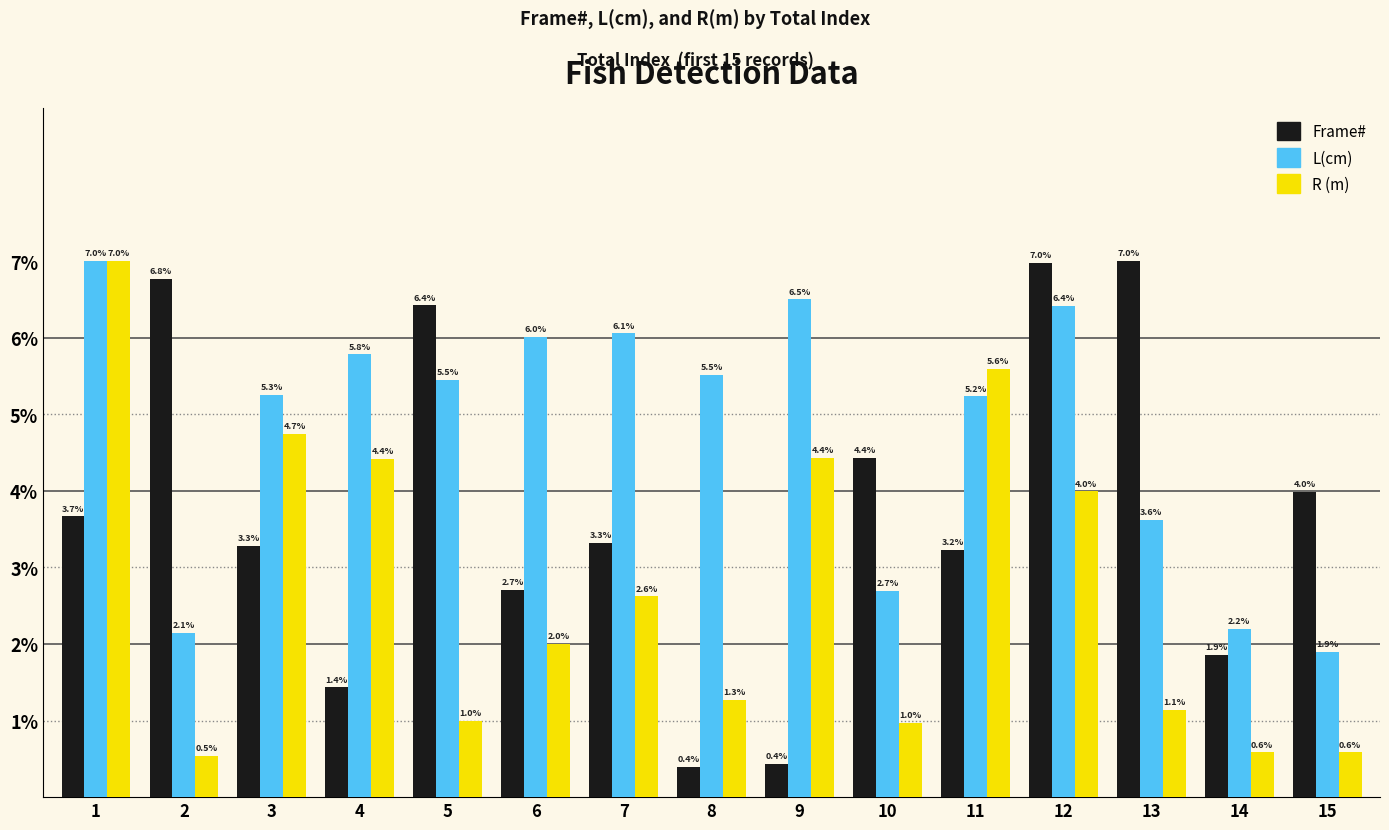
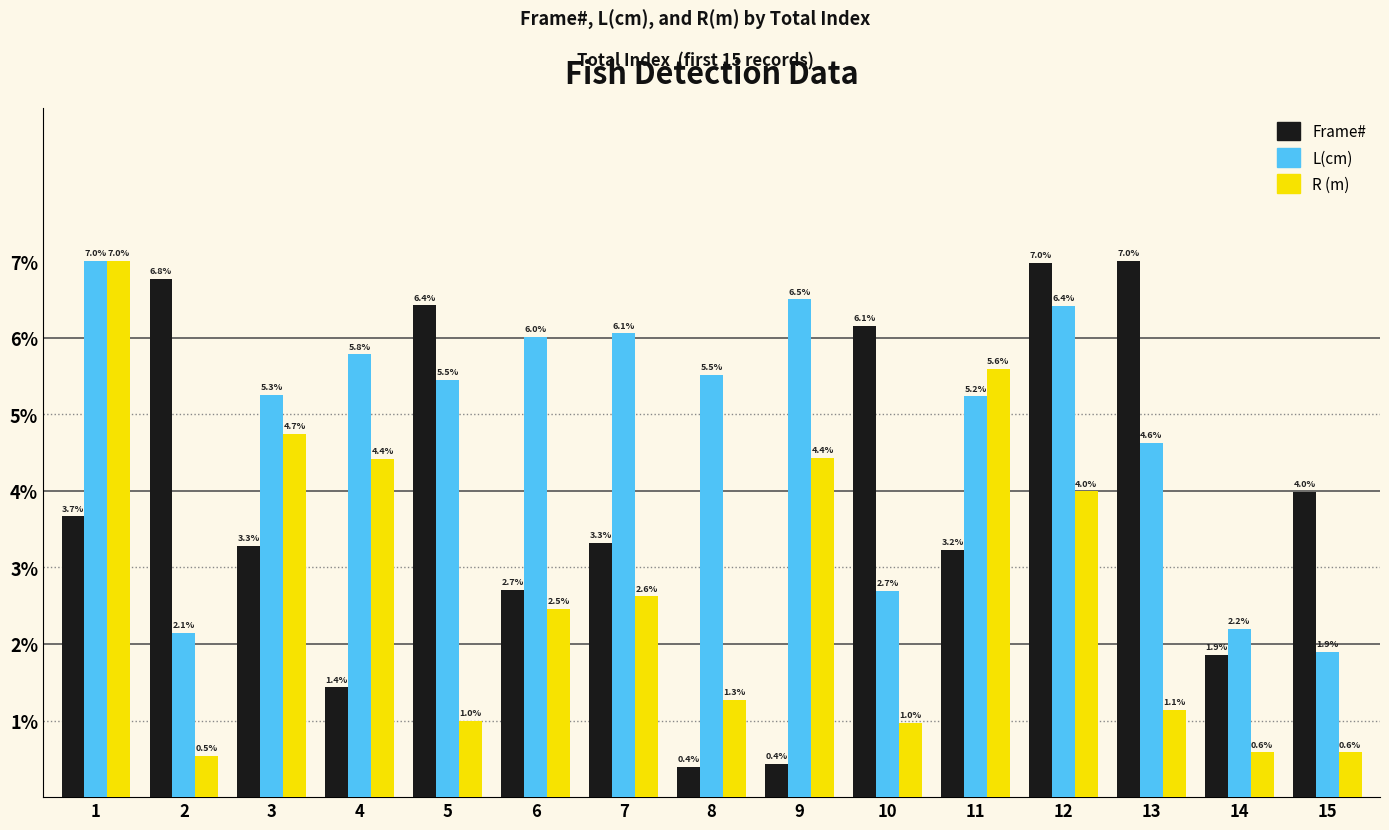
  {
    "Frame#": {
      "1": "3.7%",
      "2": "6.8%",
      "3": "3.3%",
      "4": "1.4%",
      "5": "6.4%",
      "6": "2.7%",
      "7": "3.3%",
      "8": "0.4%",
      "9": "0.4%",
-     "10": "4.4%",
+     "10": "6.1%",
      "11": "3.2%",
      "12": "7.0%",
      "13": "7.0%",
      "14": "1.9%",
      "15": "4.0%"
    },
    "L(cm)": {
      "1": "7.0%",
      "2": "2.1%",
      "3": "5.3%",
      "4": "5.8%",
      "5": "5.5%",
      "6": "6.0%",
      "7": "6.1%",
      "8": "5.5%",
      "9": "6.5%",
      "10": "2.7%",
      "11": "5.2%",
      "12": "6.4%",
-     "13": "3.6%",
+     "13": "4.6%",
      "14": "2.2%",
      "15": "1.9%"
    },
    "R (m)": {
      "1": "7.0%",
      "2": "0.5%",
      "3": "4.7%",
      "4": "4.4%",
      "5": "1.0%",
-     "6": "2.0%",
+     "6": "2.5%",
      "7": "2.6%",
      "8": "1.3%",
      "9": "4.4%",
      "10": "1.0%",
      "11": "5.6%",
      "12": "4.0%",
      "13": "1.1%",
      "14": "0.6%",
      "15": "0.6%"
    }
  }
